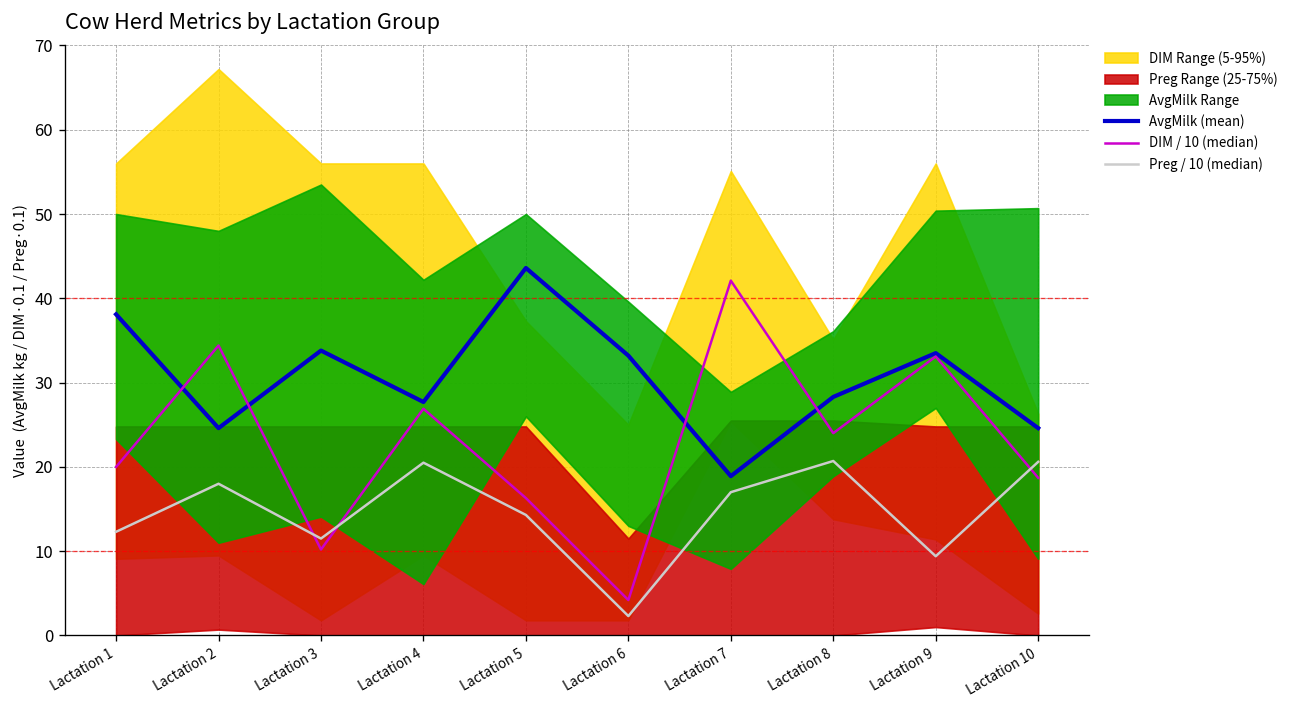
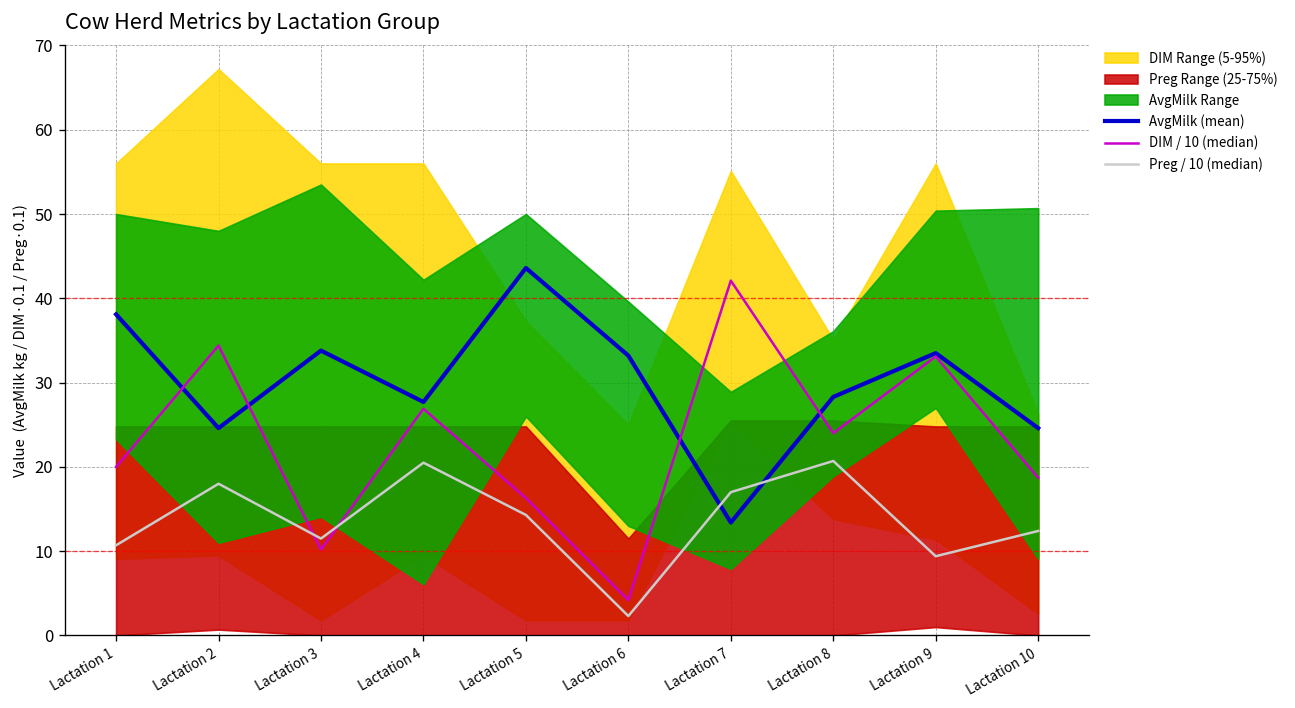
  {
    "AvgMilk (mean)": {
      "Lactation 1": 38,
      "Lactation 3": 34,
      "Lactation 4": 28,
      "Lactation 5": 44,
      "Lactation 6": 33,
-     "Lactation 7": 19,
+     "Lactation 7": 13,
      "Lactation 8": 28,
      "Lactation 9": 34
    },
    "DIM / 10 (median)": {
      "Lactation 1": 20,
      "Lactation 2": 34,
      "Lactation 3": 10,
      "Lactation 4": 27,
      "Lactation 5": 16,
      "Lactation 6": 4,
      "Lactation 7": 42,
      "Lactation 8": 24,
      "Lactation 9": 33,
      "Lactation 10": 19
    },
    "Preg Range (25-75%)": {
      "Lactation 1": 25,
      "Lactation 3": 25,
      "Lactation 4": 25,
      "Lactation 5": 25,
      "Lactation 6": 12,
      "Lactation 7": 26,
      "Lactation 8": 26
    },
    "Preg / 10 (median)": {
-     "Lactation 1": 12,
+     "Lactation 1": 11,
      "Lactation 2": 18,
      "Lactation 3": 12,
      "Lactation 4": 21,
      "Lactation 5": 14,
      "Lactation 6": 2,
      "Lactation 7": 17,
      "Lactation 8": 21,
      "Lactation 9": 9,
-     "Lactation 10": 21
+     "Lactation 10": 12
    }
  }
